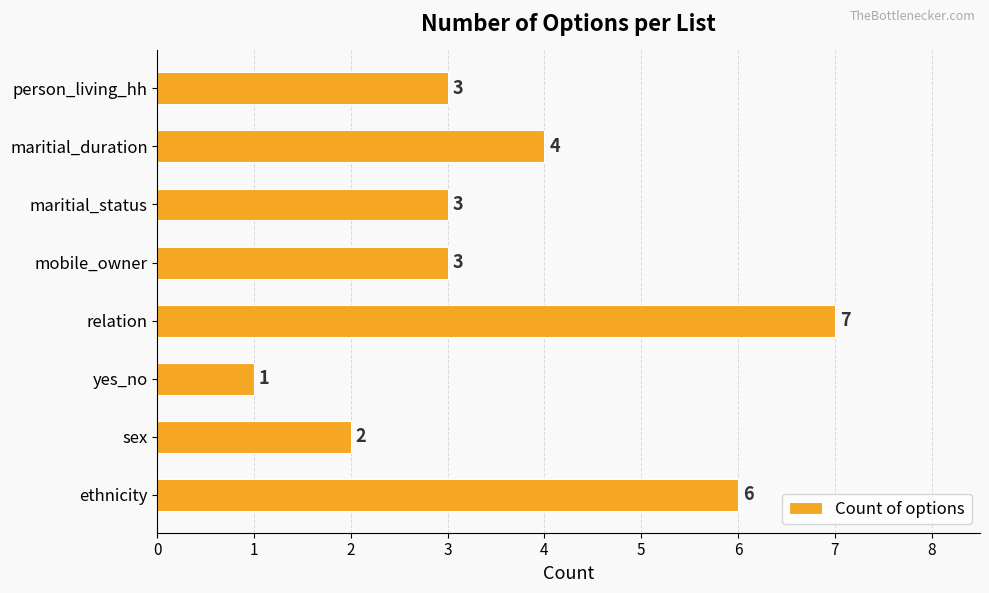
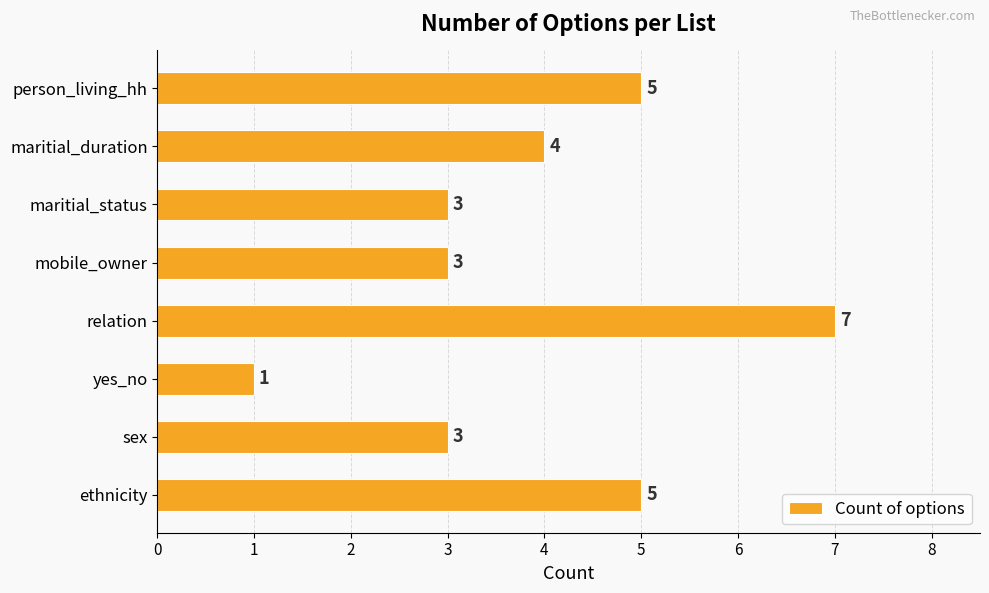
  {
-   "person_living_hh": 3,
+   "person_living_hh": 5,
    "maritial_duration": 4,
    "maritial_status": 3,
    "mobile_owner": 3,
    "relation": 7,
    "yes_no": 1,
-   "sex": 2,
-   "ethnicity": 6
+   "sex": 3,
+   "ethnicity": 5
  }
